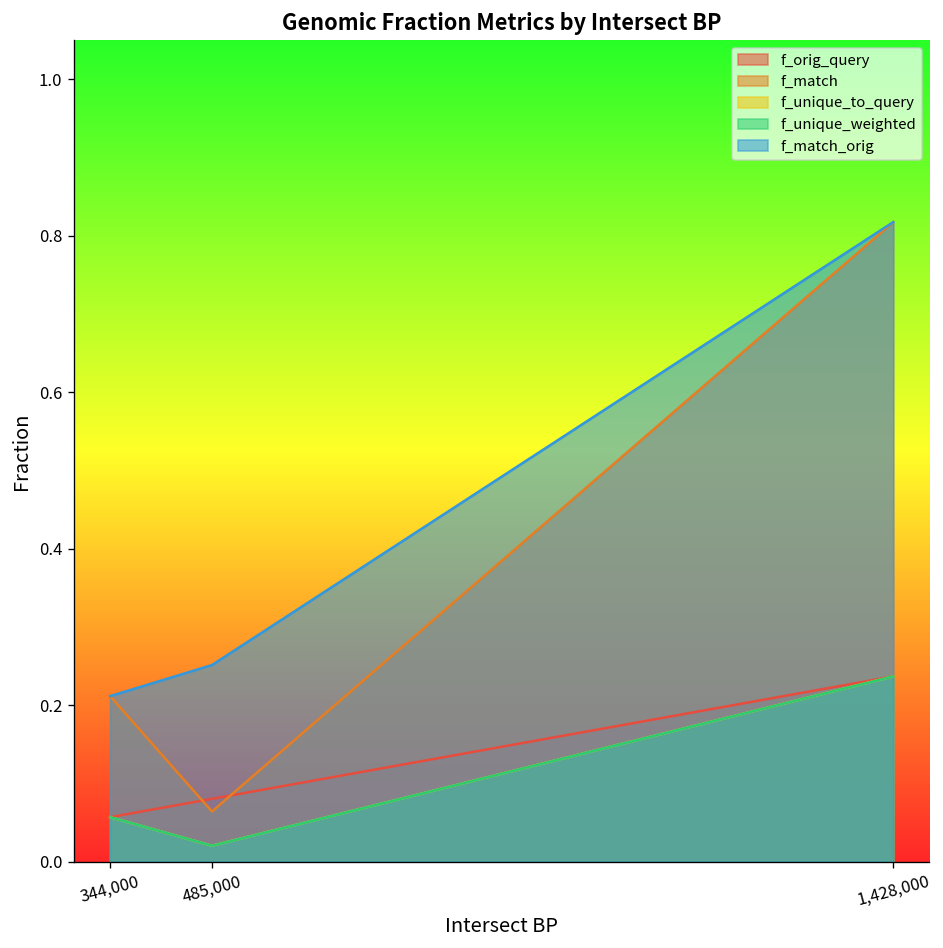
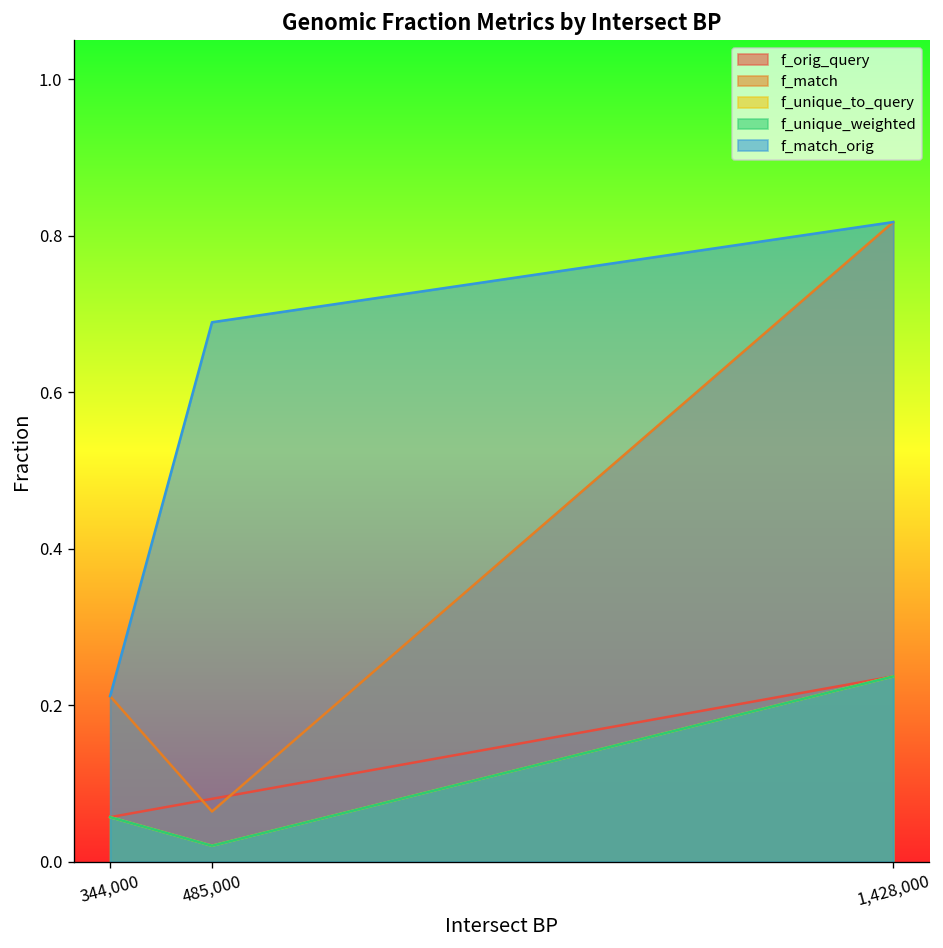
  {
    "f_unique_weighted": {
      "485,000": 0.02
    },
    "f_match_orig": {
-     "485,000": 0.25
+     "485,000": 0.69
    }
  }
